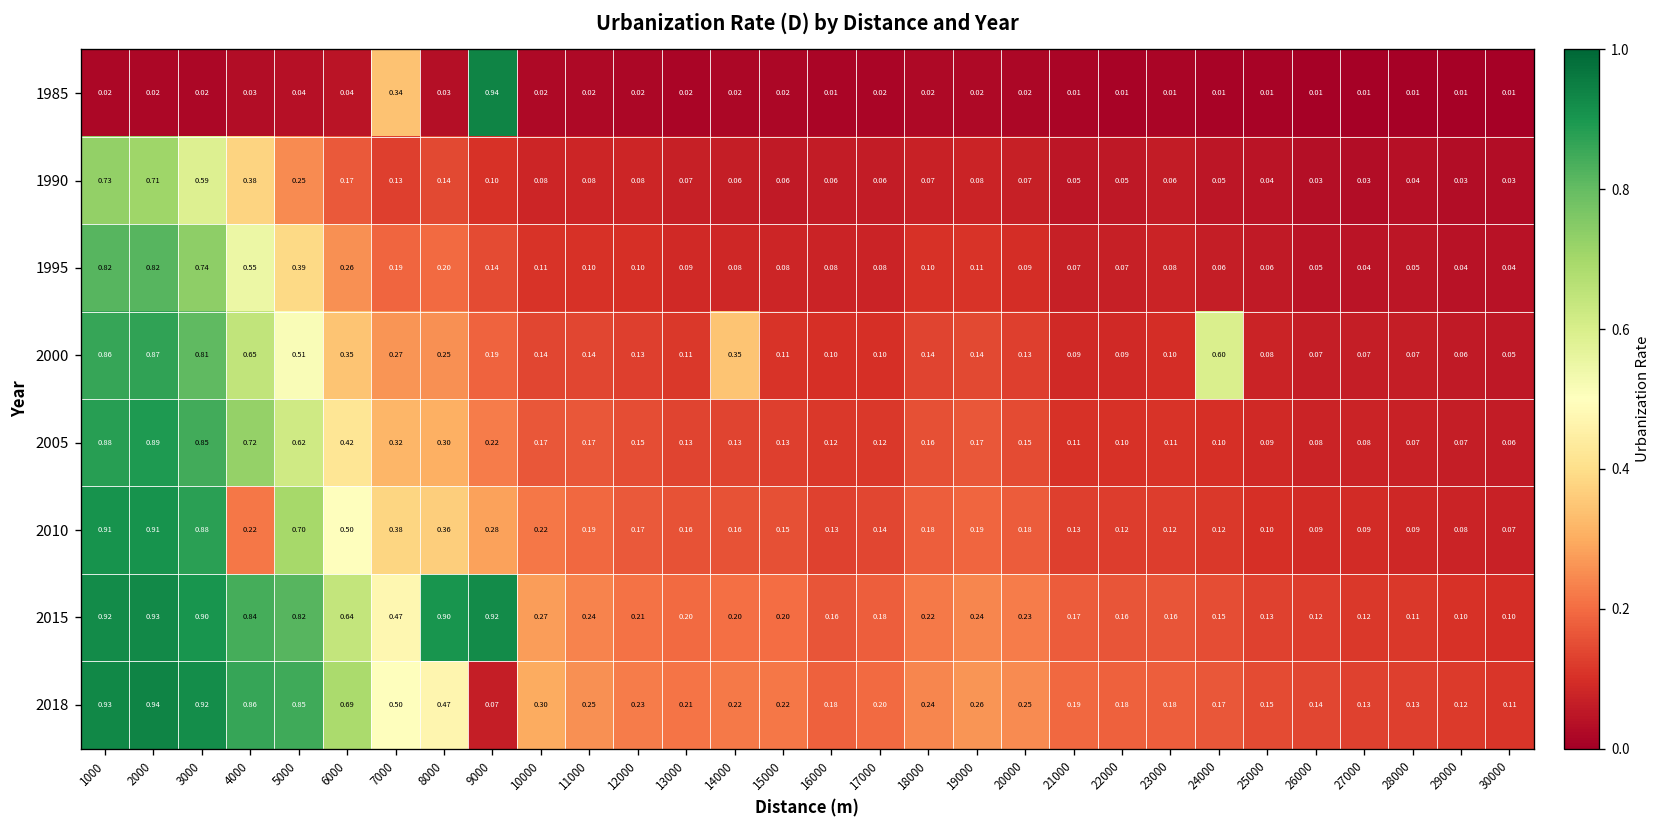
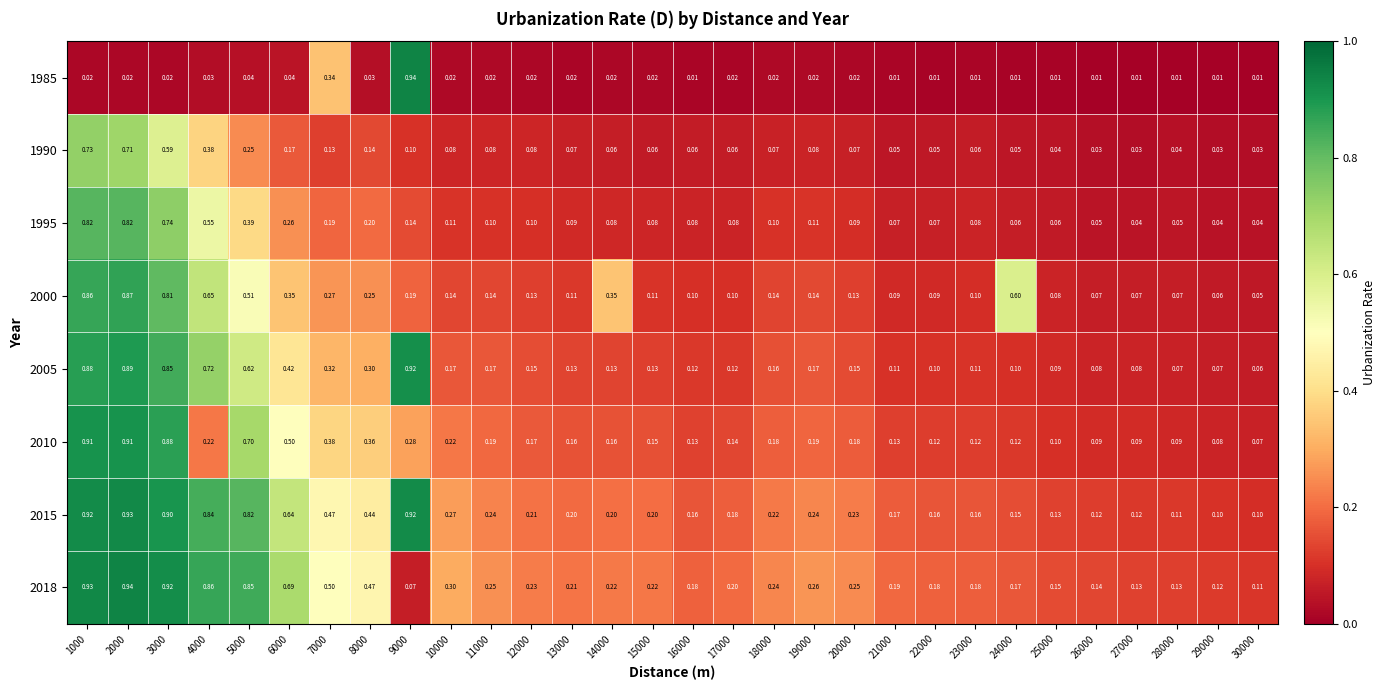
  {
    "2005": {
      "1000": 0.88,
      "2000": 0.89,
      "3000": 0.85,
      "4000": 0.72,
      "5000": 0.62,
      "6000": 0.42,
      "7000": 0.32,
      "8000": 0.30,
-     "9000": 0.22,
+     "9000": 0.92,
      "10000": 0.17,
      "11000": 0.17,
      "12000": 0.15,
      "13000": 0.13,
      "14000": 0.13,
      "15000": 0.13,
      "16000": 0.12,
      "17000": 0.12,
      "18000": 0.16,
      "19000": 0.17,
      "20000": 0.15,
      "21000": 0.11,
      "22000": 0.10,
      "23000": 0.11,
      "24000": 0.10,
      "25000": 0.09,
      "26000": 0.08,
      "27000": 0.08,
      "28000": 0.07,
      "29000": 0.07,
      "30000": 0.06
    },
    "2015": {
      "1000": 0.92,
      "2000": 0.93,
      "3000": 0.90,
      "4000": 0.84,
      "5000": 0.82,
      "6000": 0.64,
      "7000": 0.47,
-     "8000": 0.90,
+     "8000": 0.44,
      "9000": 0.92,
      "10000": 0.27,
      "11000": 0.24,
      "12000": 0.21,
      "13000": 0.20,
      "14000": 0.20,
      "15000": 0.20,
      "16000": 0.16,
      "17000": 0.18,
      "18000": 0.22,
      "19000": 0.24,
      "20000": 0.23,
      "21000": 0.17,
      "22000": 0.16,
      "23000": 0.16,
      "24000": 0.15,
      "25000": 0.13,
      "26000": 0.12,
      "27000": 0.12,
      "28000": 0.11,
      "29000": 0.10,
      "30000": 0.10
    }
  }
